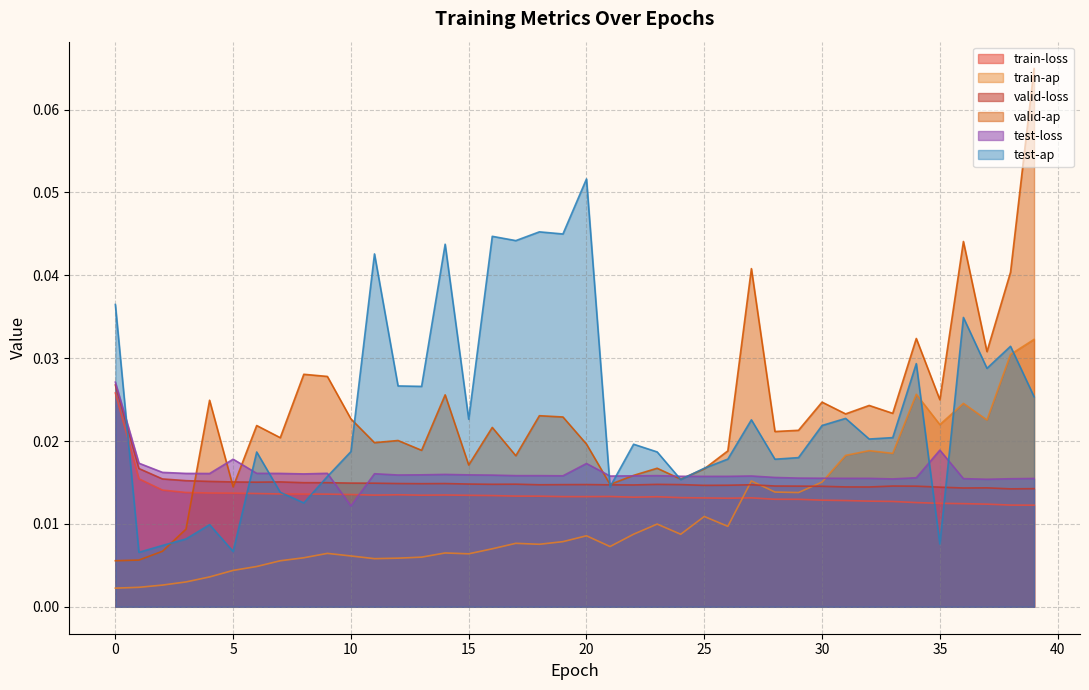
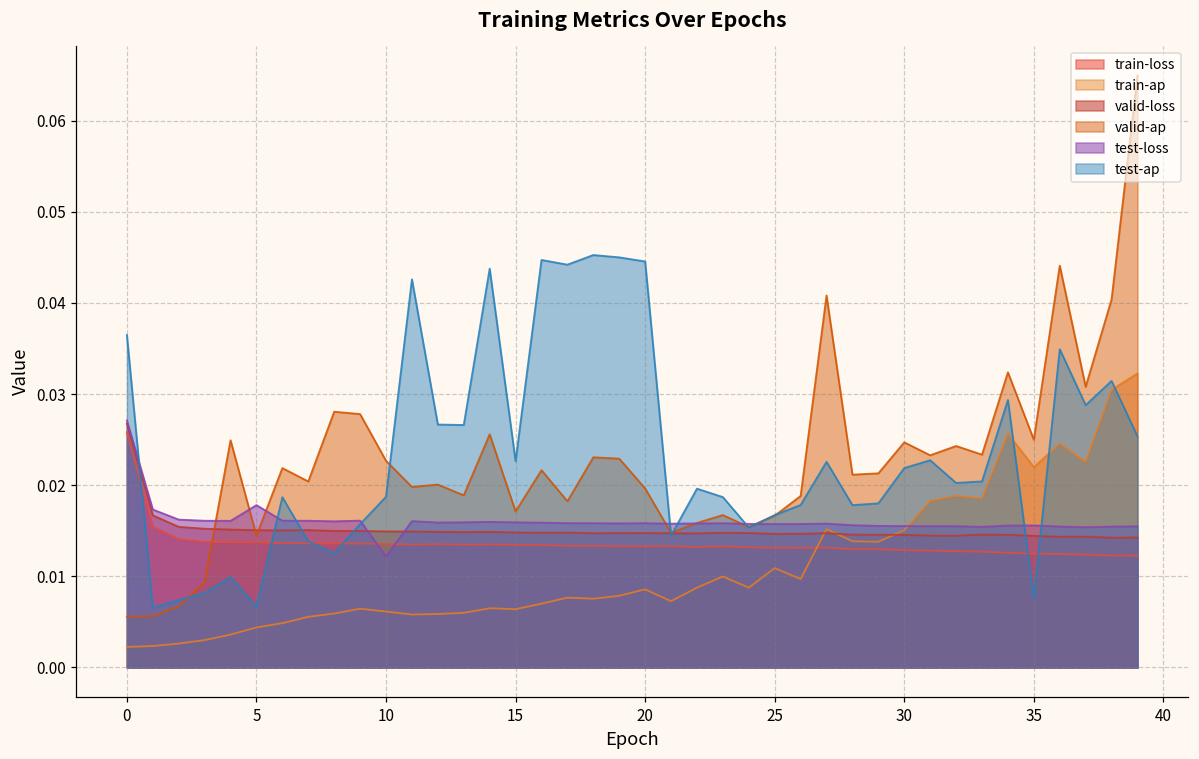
  {
    "test-loss": {
      "0": 0.027,
      "5": 0.018,
      "10": 0.012,
      "15": 0.016,
-     "20": 0.017,
+     "20": 0.016,
      "25": 0.016,
      "30": 0.016,
-     "35": 0.019
+     "35": 0.016
    },
    "test-ap": {
      "0": 0.036,
      "5": 0.007,
      "10": 0.019,
      "15": 0.023,
-     "20": 0.052,
+     "20": 0.045,
      "30": 0.022,
      "35": 0.008
    }
  }
